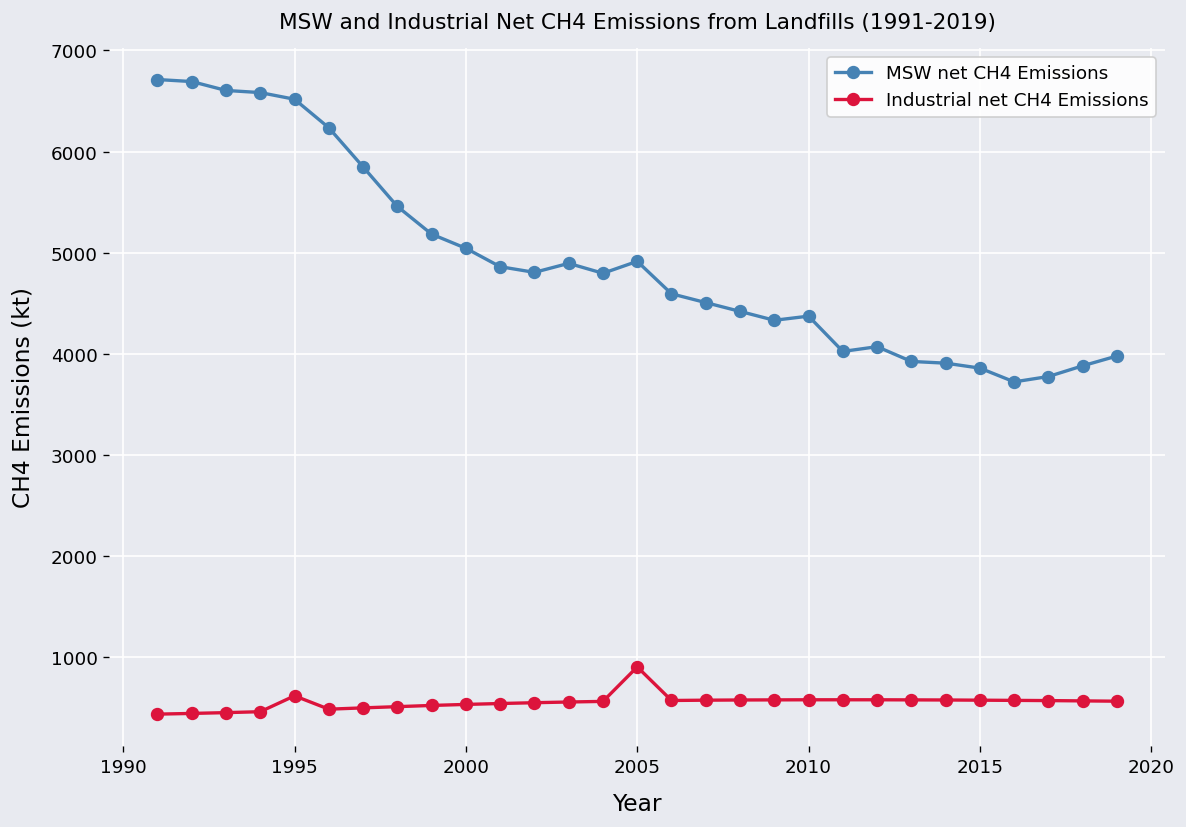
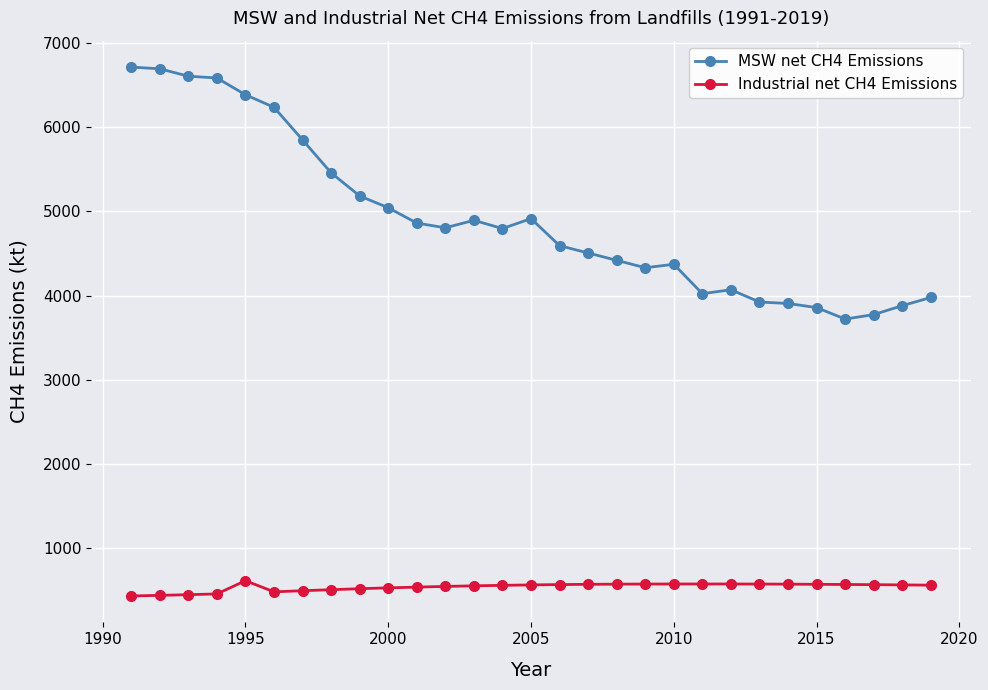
  {
    "MSW net CH4 Emissions": {
-     "1995": 6500,
+     "1995": 6400,
      "2000": 5000,
      "2005": 4900,
      "2010": 4400,
      "2015": 3900
    },
    "Industrial net CH4 Emissions": {
      "1995": 600,
      "2000": 500,
-     "2005": 900,
+     "2005": 600,
      "2010": 600,
      "2015": 600
    }
  }
